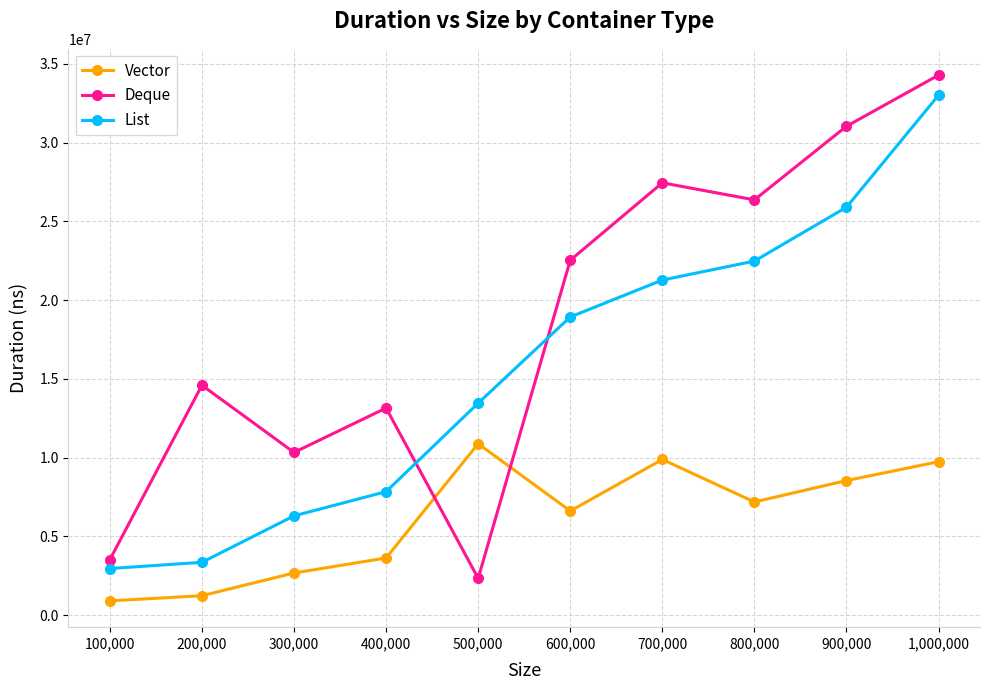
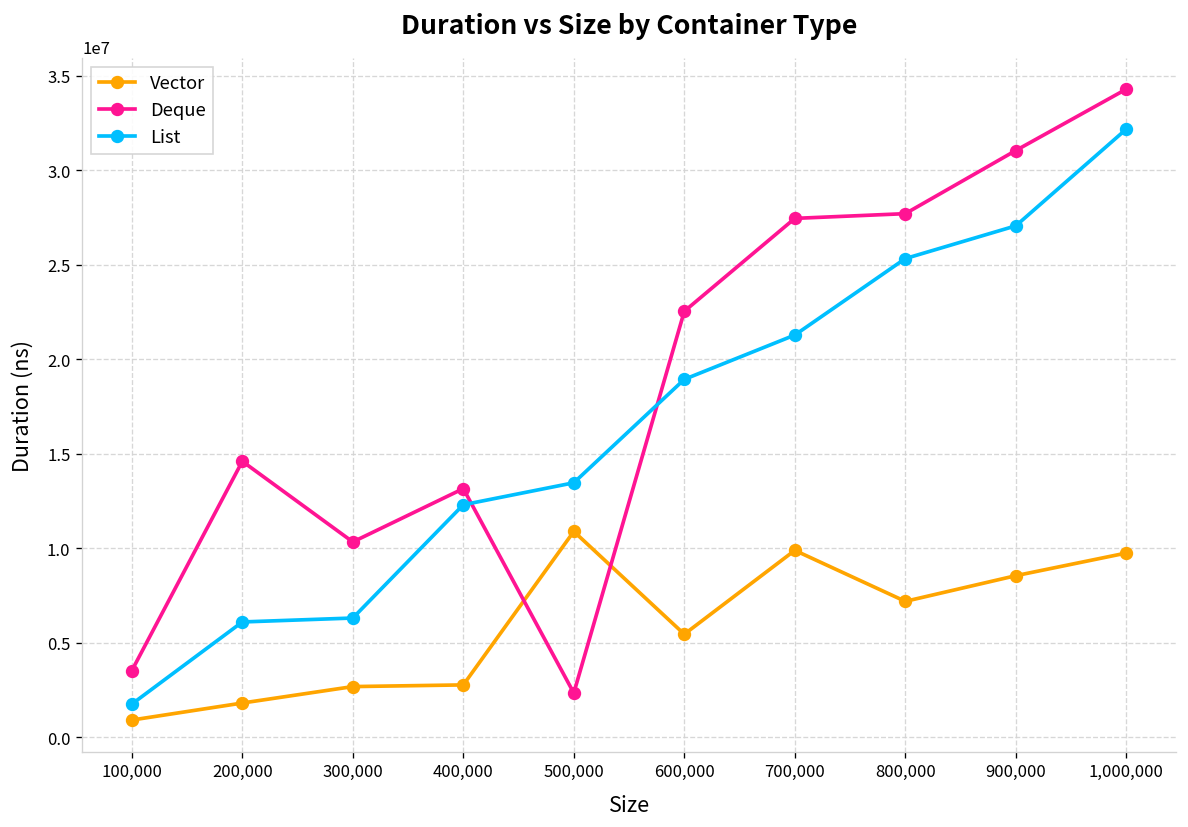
  {
    "Vector": {
      "100,000": 900000,
-     "200,000": 1200000,
+     "200,000": 1800000,
      "300,000": 2700000,
-     "400,000": 3600000,
+     "400,000": 2800000,
      "500,000": 10900000,
-     "600,000": 6600000,
+     "600,000": 5500000,
      "700,000": 9900000,
      "800,000": 7200000,
      "900,000": 8500000,
      "1,000,000": 9700000
    },
    "Deque": {
      "100,000": 3500000,
      "200,000": 14600000,
      "300,000": 10300000,
      "400,000": 13200000,
      "500,000": 2300000,
      "600,000": 22500000,
      "700,000": 27400000,
-     "800,000": 26400000,
+     "800,000": 27700000,
      "900,000": 31000000,
      "1,000,000": 34300000
    },
    "List": {
-     "100,000": 3000000,
-     "200,000": 3400000,
+     "100,000": 1800000,
+     "200,000": 6100000,
      "300,000": 6300000,
-     "400,000": 7800000,
+     "400,000": 12300000,
      "500,000": 13500000,
      "600,000": 18900000,
      "700,000": 21300000,
-     "800,000": 22500000,
-     "900,000": 25900000,
-     "1,000,000": 33000000
+     "800,000": 25300000,
+     "900,000": 27100000,
+     "1,000,000": 32200000
    }
  }
